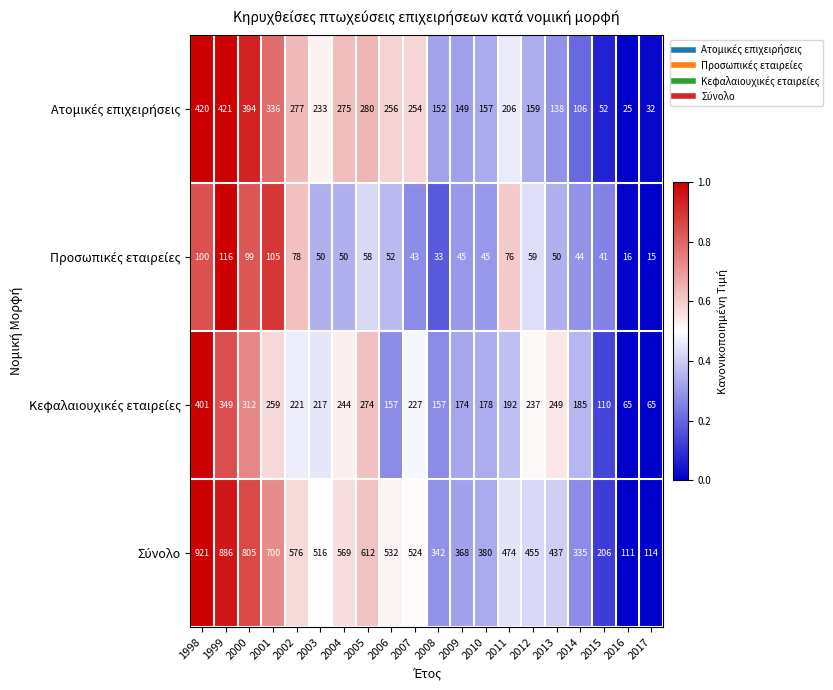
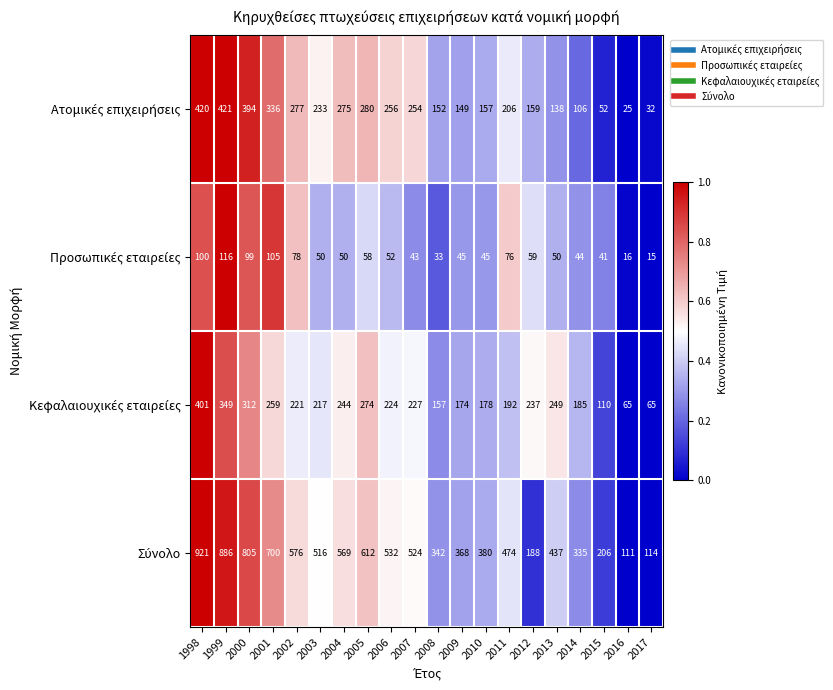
  {
    "Ατομικές επιχειρήσεις": {
      "1998": 420,
      "1999": 421,
      "2000": 394,
      "2001": 336,
      "2002": 277,
      "2003": 233,
      "2004": 275,
      "2005": 280,
      "2006": 256,
      "2007": 254,
      "2008": 152,
      "2009": 149,
      "2010": 157,
      "2011": 206,
      "2012": 159,
      "2013": 138,
      "2014": 106,
      "2015": 52,
      "2016": 25,
      "2017": 32
    },
    "Προσωπικές εταιρείες": {
      "1998": 100,
      "1999": 116,
      "2000": 99,
      "2001": 105,
      "2002": 78,
      "2003": 50,
      "2004": 50,
      "2005": 58,
      "2006": 52,
      "2007": 43,
      "2008": 33,
      "2009": 45,
      "2010": 45,
      "2011": 76,
      "2012": 59,
      "2013": 50,
      "2014": 44,
      "2015": 41,
      "2016": 16,
      "2017": 15
    },
    "Κεφαλαιουχικές εταιρείες": {
      "1998": 401,
      "1999": 349,
      "2000": 312,
      "2001": 259,
      "2002": 221,
      "2003": 217,
      "2004": 244,
      "2005": 274,
-     "2006": 157,
+     "2006": 224,
      "2007": 227,
      "2008": 157,
      "2009": 174,
      "2010": 178,
      "2011": 192,
      "2012": 237,
      "2013": 249,
      "2014": 185,
      "2015": 110,
      "2016": 65,
      "2017": 65
    },
    "Σύνολο": {
      "1998": 921,
      "1999": 886,
      "2000": 805,
      "2001": 700,
      "2002": 576,
      "2003": 516,
      "2004": 569,
      "2005": 612,
      "2006": 532,
      "2007": 524,
      "2008": 342,
      "2009": 368,
      "2010": 380,
      "2011": 474,
-     "2012": 455,
+     "2012": 188,
      "2013": 437,
      "2014": 335,
      "2015": 206,
      "2016": 111,
      "2017": 114
    }
  }
